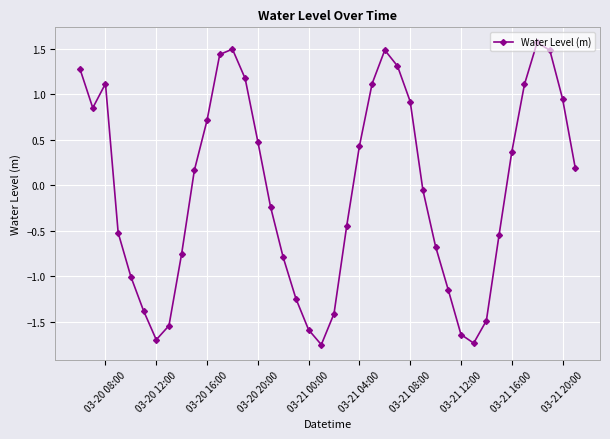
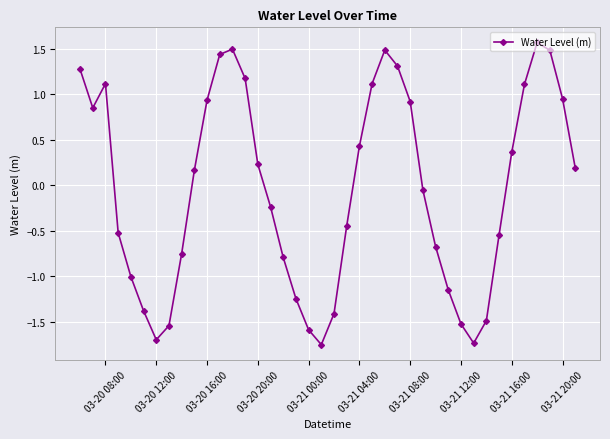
  {
    "03-20 08:00": 1.1,
    "03-20 12:00": -1.7,
-   "03-20 16:00": 0.7,
-   "03-20 20:00": 0.5,
+   "03-20 16:00": 0.9,
+   "03-20 20:00": 0.2,
    "03-21 00:00": -1.6,
    "03-21 04:00": 0.4,
    "03-21 08:00": 0.9,
-   "03-21 12:00": -1.6,
+   "03-21 12:00": -1.5,
    "03-21 16:00": 0.4,
    "03-21 20:00": 1.0
  }
